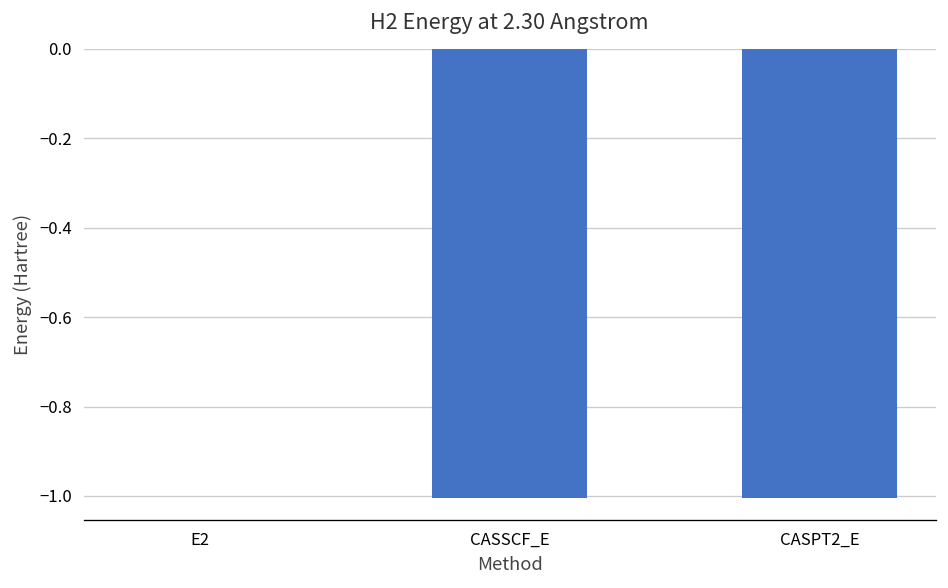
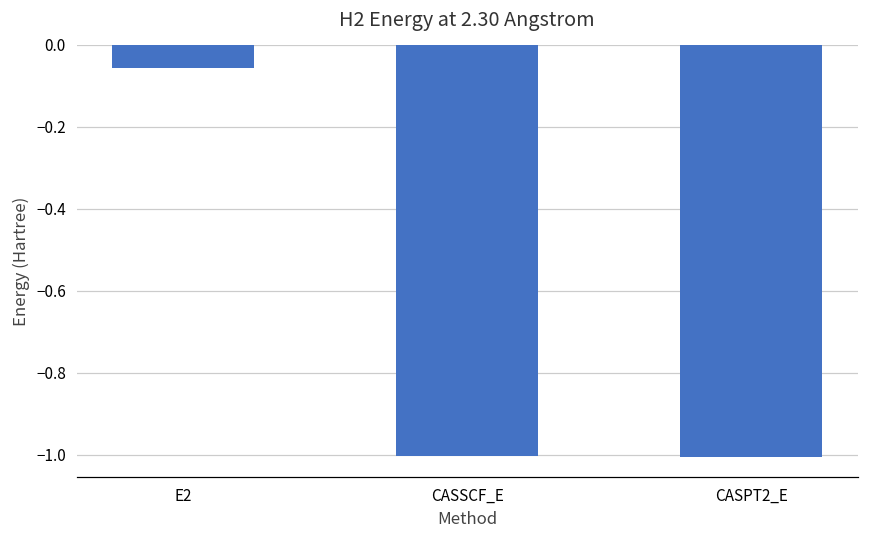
  {
-   "E2": 0.00,
+   "E2": -0.06,
    "CASSCF_E": -1.00,
    "CASPT2_E": -1.00
  }
